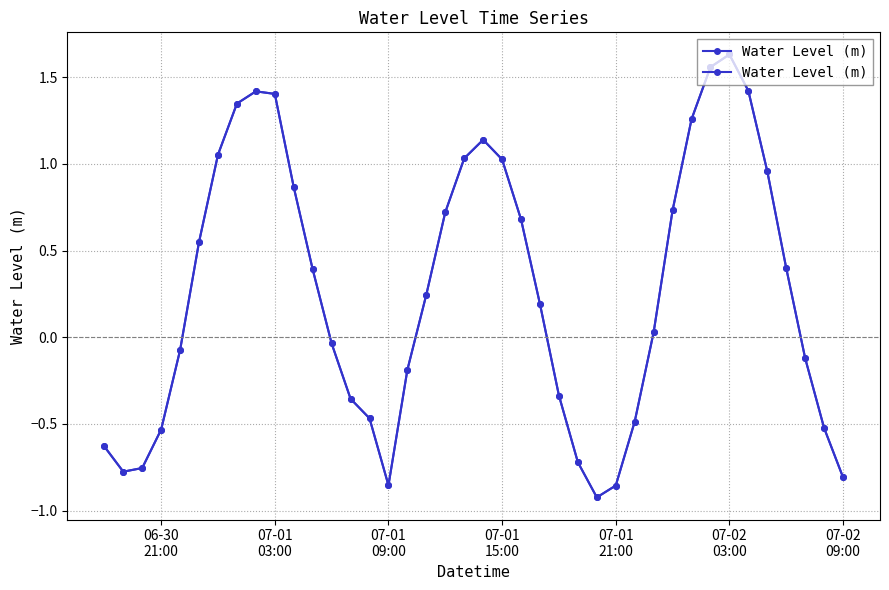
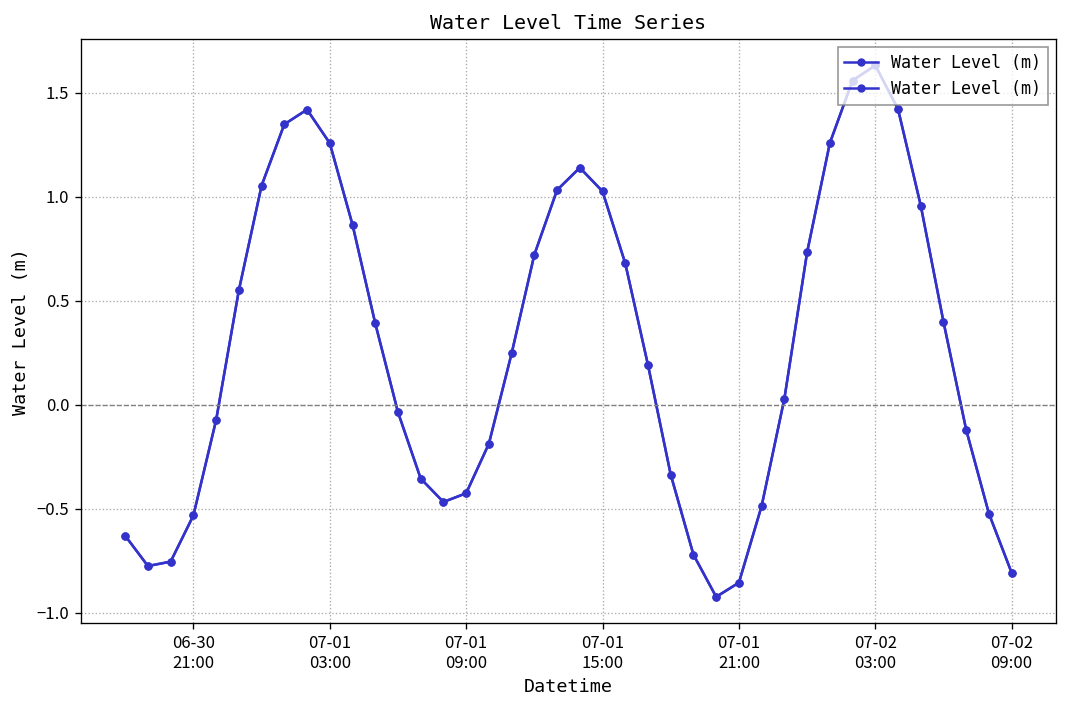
  {
    "06-30 21:00": -0.53,
-   "07-01 03:00": 1.40,
-   "07-01 09:00": -0.85,
+   "07-01 03:00": 1.26,
+   "07-01 09:00": -0.43,
    "07-01 15:00": 1.03,
    "07-01 21:00": -0.86,
    "07-02 09:00": -0.81
  }
